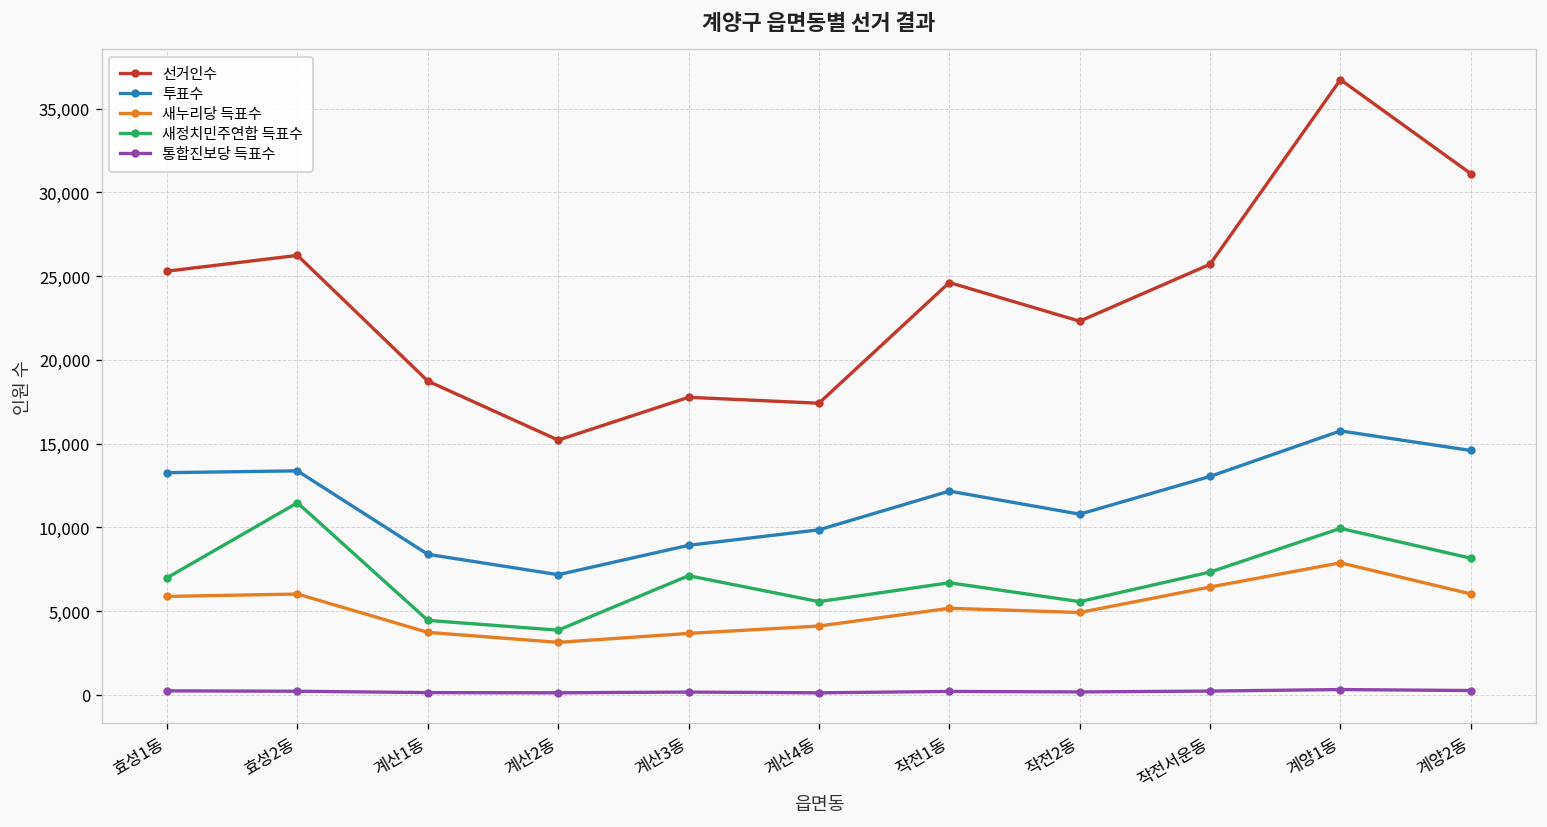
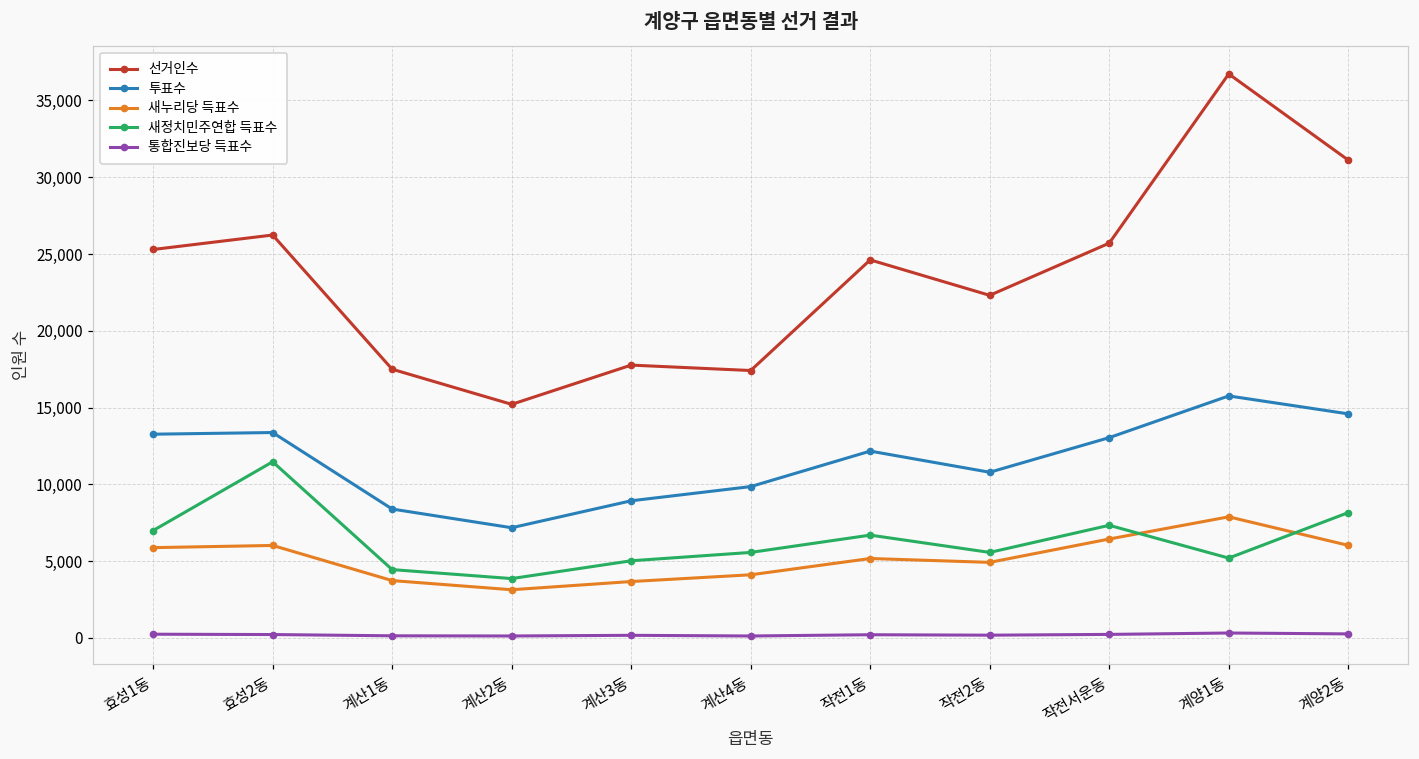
  {
    "선거인수": {
      "효성1동": "25,300",
      "효성2동": "26,200",
-     "계산1동": "18,700",
+     "계산1동": "17,500",
      "계산2동": "15,200",
      "계산3동": "17,800",
      "계산4동": "17,400",
      "작전1동": "24,600",
      "작전2동": "22,300",
      "작전서운동": "25,700",
      "계양1동": "36,700",
      "계양2동": "31,100"
    },
    "투표수": {
      "효성1동": "13,300",
      "효성2동": "13,400",
      "계산1동": "8,400",
      "계산2동": "7,200",
      "계산3동": "8,900",
      "계산4동": "9,900",
      "작전1동": "12,200",
      "작전2동": "10,800",
      "작전서운동": "13,000",
      "계양1동": "15,800",
      "계양2동": "14,600"
    },
    "새누리당 득표수": {
      "효성1동": "5,900",
      "효성2동": "6,000",
      "계산1동": "3,700",
      "계산2동": "3,100",
      "계산3동": "3,700",
      "계산4동": "4,100",
      "작전1동": "5,200",
      "작전2동": "4,900",
      "작전서운동": "6,400",
      "계양1동": "7,900",
      "계양2동": "6,000"
    },
    "새정치민주연합 득표수": {
      "효성1동": "7,000",
      "효성2동": "11,500",
      "계산1동": "4,500",
      "계산2동": "3,900",
-     "계산3동": "7,100",
+     "계산3동": "5,000",
      "계산4동": "5,600",
      "작전1동": "6,700",
      "작전2동": "5,600",
      "작전서운동": "7,300",
-     "계양1동": "9,900",
+     "계양1동": "5,200",
      "계양2동": "8,200"
    },
    "통합진보당 득표수": {
      "효성1동": "200",
      "효성2동": "200",
      "계산1동": "100",
      "계산2동": "100",
      "계산3동": "200",
      "계산4동": "100",
      "작전1동": "200",
      "작전2동": "200",
      "작전서운동": "200",
      "계양1동": "300",
      "계양2동": "300"
    }
  }
